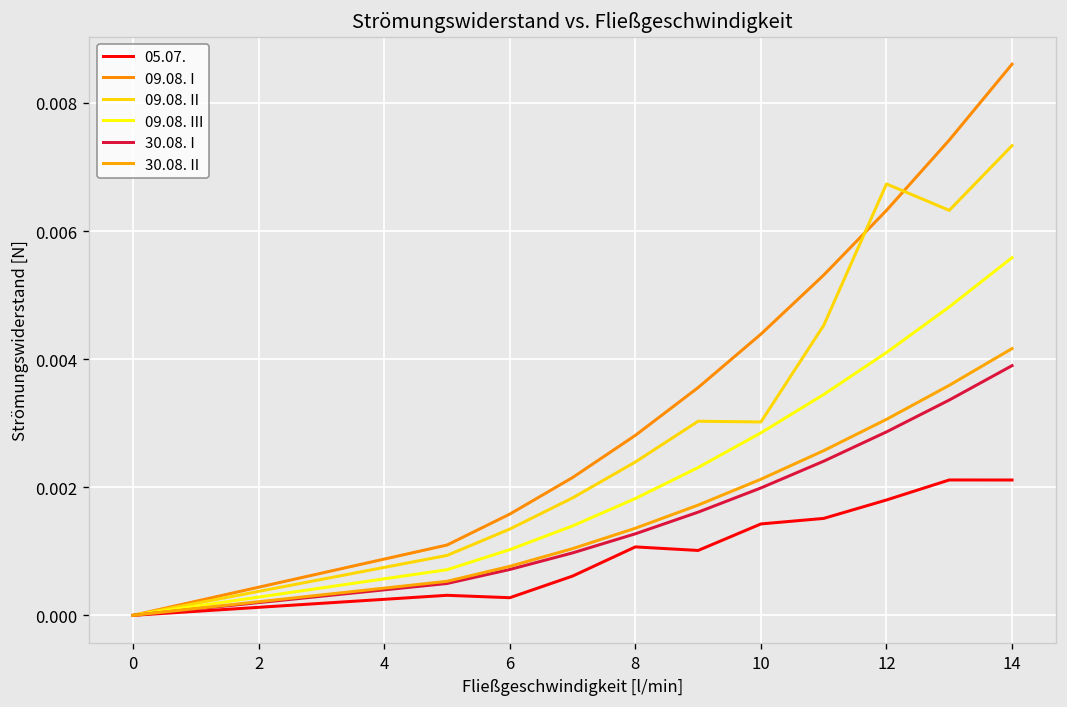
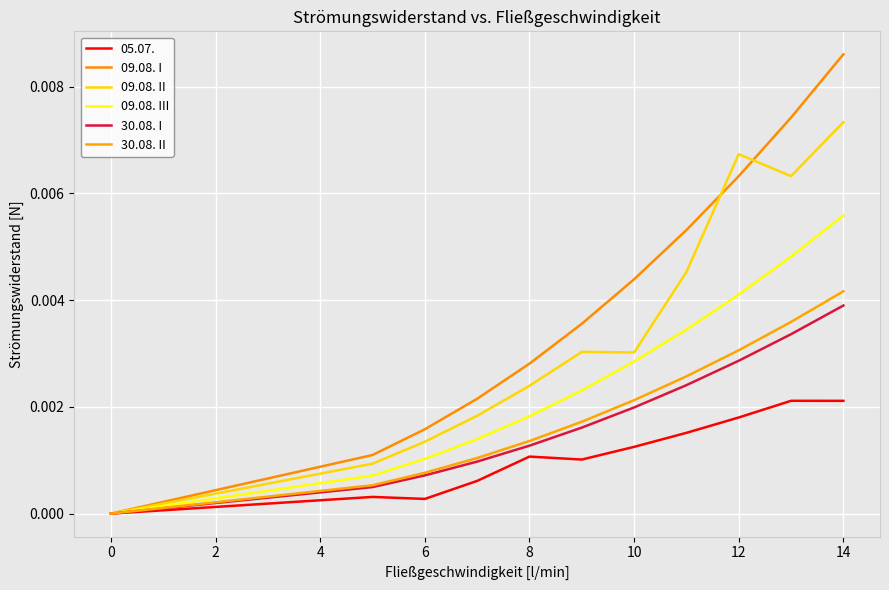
  {
    "05.07.": {
      "6": 0.0003,
      "8": 0.0011,
-     "10": 0.0014,
+     "10": 0.0013,
      "12": 0.0018,
      "14": 0.0021
    },
    "30.08. I": {
      "6": 0.0007,
      "8": 0.0013,
      "10": 0.0020,
      "12": 0.0029,
      "14": 0.0039
    }
  }
